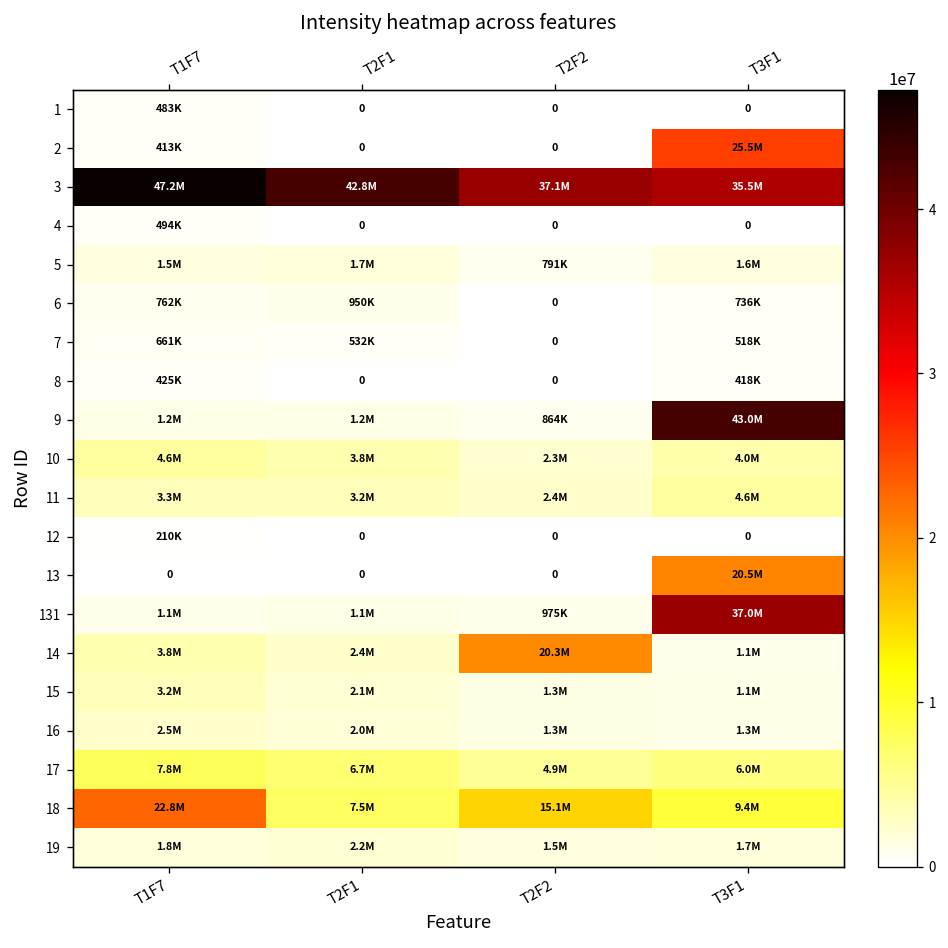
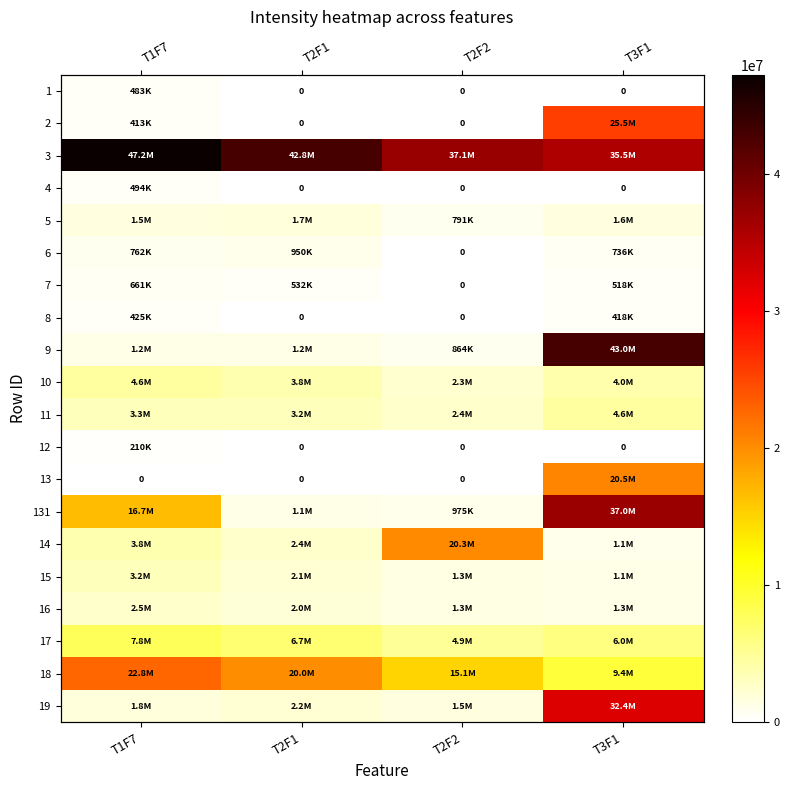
  {
    "1": {
      "T1F7": "483K",
      "T2F1": "0",
      "T2F2": "0",
      "T3F1": "0"
    },
    "2": {
      "T1F7": "413K",
      "T2F1": "0",
      "T2F2": "0",
      "T3F1": "25.5M"
    },
    "3": {
      "T1F7": "47.2M",
      "T2F1": "42.8M",
      "T2F2": "37.1M",
      "T3F1": "35.5M"
    },
    "4": {
      "T1F7": "494K",
      "T2F1": "0",
      "T2F2": "0",
      "T3F1": "0"
    },
    "5": {
      "T1F7": "1.5M",
      "T2F1": "1.7M",
      "T2F2": "791K",
      "T3F1": "1.6M"
    },
    "6": {
      "T1F7": "762K",
      "T2F1": "950K",
      "T2F2": "0",
      "T3F1": "736K"
    },
    "7": {
      "T1F7": "661K",
      "T2F1": "532K",
      "T2F2": "0",
      "T3F1": "518K"
    },
    "8": {
      "T1F7": "425K",
      "T2F1": "0",
      "T2F2": "0",
      "T3F1": "418K"
    },
    "9": {
      "T1F7": "1.2M",
      "T2F1": "1.2M",
      "T2F2": "864K",
      "T3F1": "43.0M"
    },
    "10": {
      "T1F7": "4.6M",
      "T2F1": "3.8M",
      "T2F2": "2.3M",
      "T3F1": "4.0M"
    },
    "11": {
      "T1F7": "3.3M",
      "T2F1": "3.2M",
      "T2F2": "2.4M",
      "T3F1": "4.6M"
    },
    "12": {
      "T1F7": "210K",
      "T2F1": "0",
      "T2F2": "0",
      "T3F1": "0"
    },
    "13": {
      "T1F7": "0",
      "T2F1": "0",
      "T2F2": "0",
      "T3F1": "20.5M"
    },
    "131": {
-     "T1F7": "1.1M",
+     "T1F7": "16.7M",
      "T2F1": "1.1M",
      "T2F2": "975K",
      "T3F1": "37.0M"
    },
    "14": {
      "T1F7": "3.8M",
      "T2F1": "2.4M",
      "T2F2": "20.3M",
      "T3F1": "1.1M"
    },
    "15": {
      "T1F7": "3.2M",
      "T2F1": "2.1M",
      "T2F2": "1.3M",
      "T3F1": "1.1M"
    },
    "16": {
      "T1F7": "2.5M",
      "T2F1": "2.0M",
      "T2F2": "1.3M",
      "T3F1": "1.3M"
    },
    "17": {
      "T1F7": "7.8M",
      "T2F1": "6.7M",
      "T2F2": "4.9M",
      "T3F1": "6.0M"
    },
    "18": {
      "T1F7": "22.8M",
-     "T2F1": "7.5M",
+     "T2F1": "20.0M",
      "T2F2": "15.1M",
      "T3F1": "9.4M"
    },
    "19": {
      "T1F7": "1.8M",
      "T2F1": "2.2M",
      "T2F2": "1.5M",
-     "T3F1": "1.7M"
+     "T3F1": "32.4M"
    }
  }
